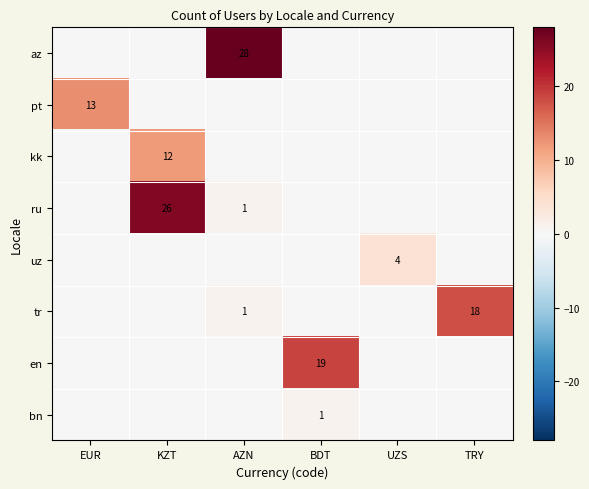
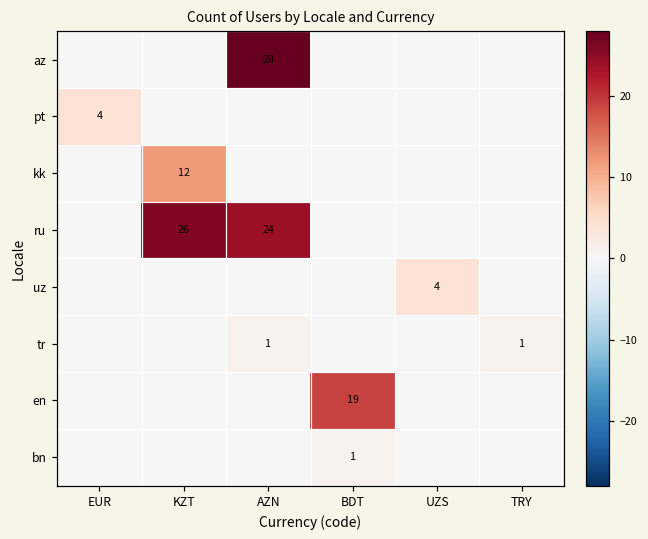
  {
    "pt": {
-     "EUR": 13
+     "EUR": 4
    },
    "ru": {
-     "AZN": 1
+     "AZN": 24
    },
    "tr": {
-     "TRY": 18
+     "TRY": 1
    }
  }
